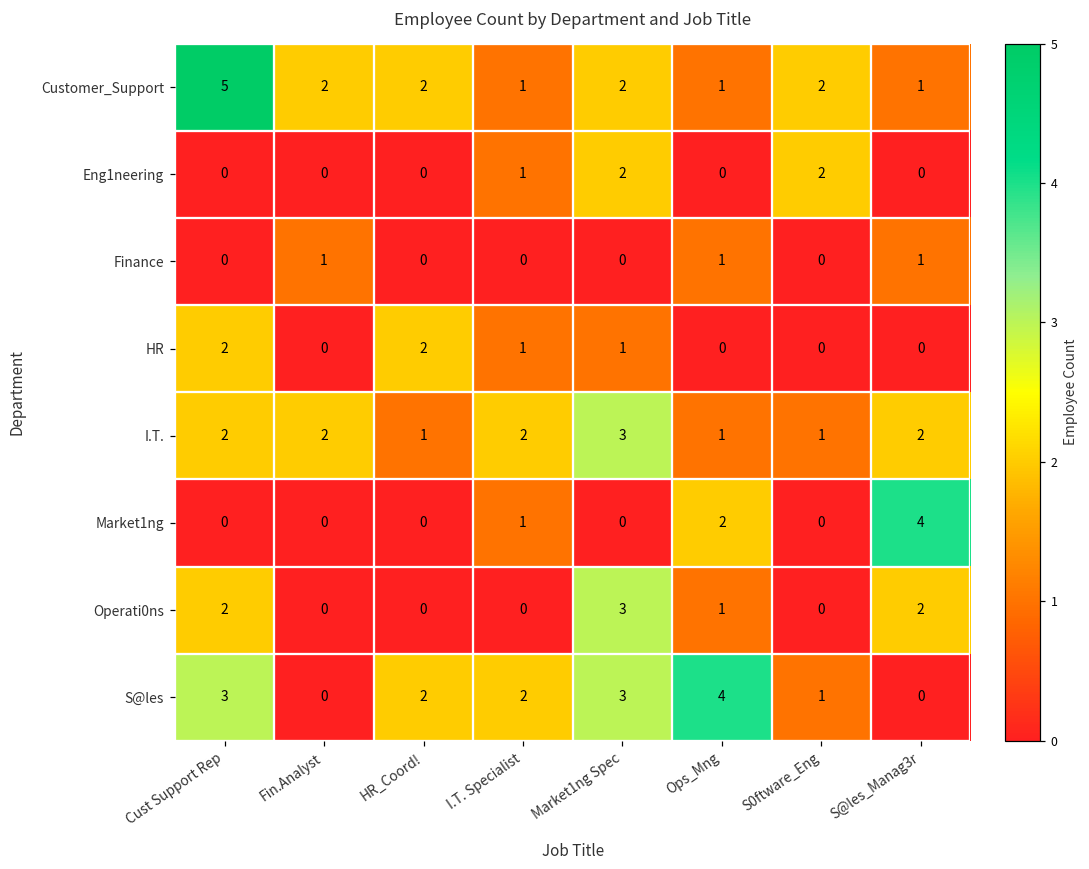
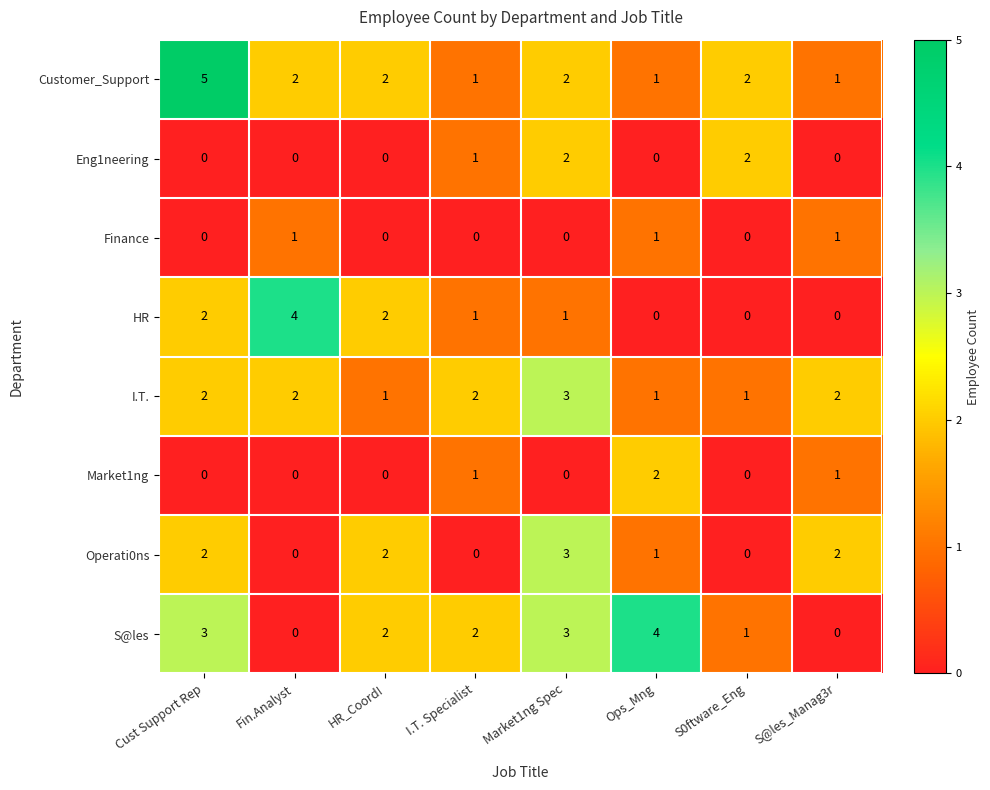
  {
    "Customer_Support": {
      "Cust Support Rep": 5,
      "Fin.Analyst": 2,
      "HR_Coord!": 2,
      "I.T. Specialist": 1,
      "Market1ng Spec": 2,
      "Ops_Mng": 1,
      "S0ftware_Eng": 2,
      "S@les_Manag3r": 1
    },
    "Eng1neering": {
      "Cust Support Rep": 0,
      "Fin.Analyst": 0,
      "HR_Coord!": 0,
      "I.T. Specialist": 1,
      "Market1ng Spec": 2,
      "Ops_Mng": 0,
      "S0ftware_Eng": 2,
      "S@les_Manag3r": 0
    },
    "Finance": {
      "Cust Support Rep": 0,
      "Fin.Analyst": 1,
      "HR_Coord!": 0,
      "I.T. Specialist": 0,
      "Market1ng Spec": 0,
      "Ops_Mng": 1,
      "S0ftware_Eng": 0,
      "S@les_Manag3r": 1
    },
    "HR": {
      "Cust Support Rep": 2,
-     "Fin.Analyst": 0,
+     "Fin.Analyst": 4,
      "HR_Coord!": 2,
      "I.T. Specialist": 1,
      "Market1ng Spec": 1,
      "Ops_Mng": 0,
      "S0ftware_Eng": 0,
      "S@les_Manag3r": 0
    },
    "I.T.": {
      "Cust Support Rep": 2,
      "Fin.Analyst": 2,
      "HR_Coord!": 1,
      "I.T. Specialist": 2,
      "Market1ng Spec": 3,
      "Ops_Mng": 1,
      "S0ftware_Eng": 1,
      "S@les_Manag3r": 2
    },
    "Market1ng": {
      "Cust Support Rep": 0,
      "Fin.Analyst": 0,
      "HR_Coord!": 0,
      "I.T. Specialist": 1,
      "Market1ng Spec": 0,
      "Ops_Mng": 2,
      "S0ftware_Eng": 0,
-     "S@les_Manag3r": 4
+     "S@les_Manag3r": 1
    },
    "Operati0ns": {
      "Cust Support Rep": 2,
      "Fin.Analyst": 0,
-     "HR_Coord!": 0,
+     "HR_Coord!": 2,
      "I.T. Specialist": 0,
      "Market1ng Spec": 3,
      "Ops_Mng": 1,
      "S0ftware_Eng": 0,
      "S@les_Manag3r": 2
    },
    "S@les": {
      "Cust Support Rep": 3,
      "Fin.Analyst": 0,
      "HR_Coord!": 2,
      "I.T. Specialist": 2,
      "Market1ng Spec": 3,
      "Ops_Mng": 4,
      "S0ftware_Eng": 1,
      "S@les_Manag3r": 0
    }
  }
